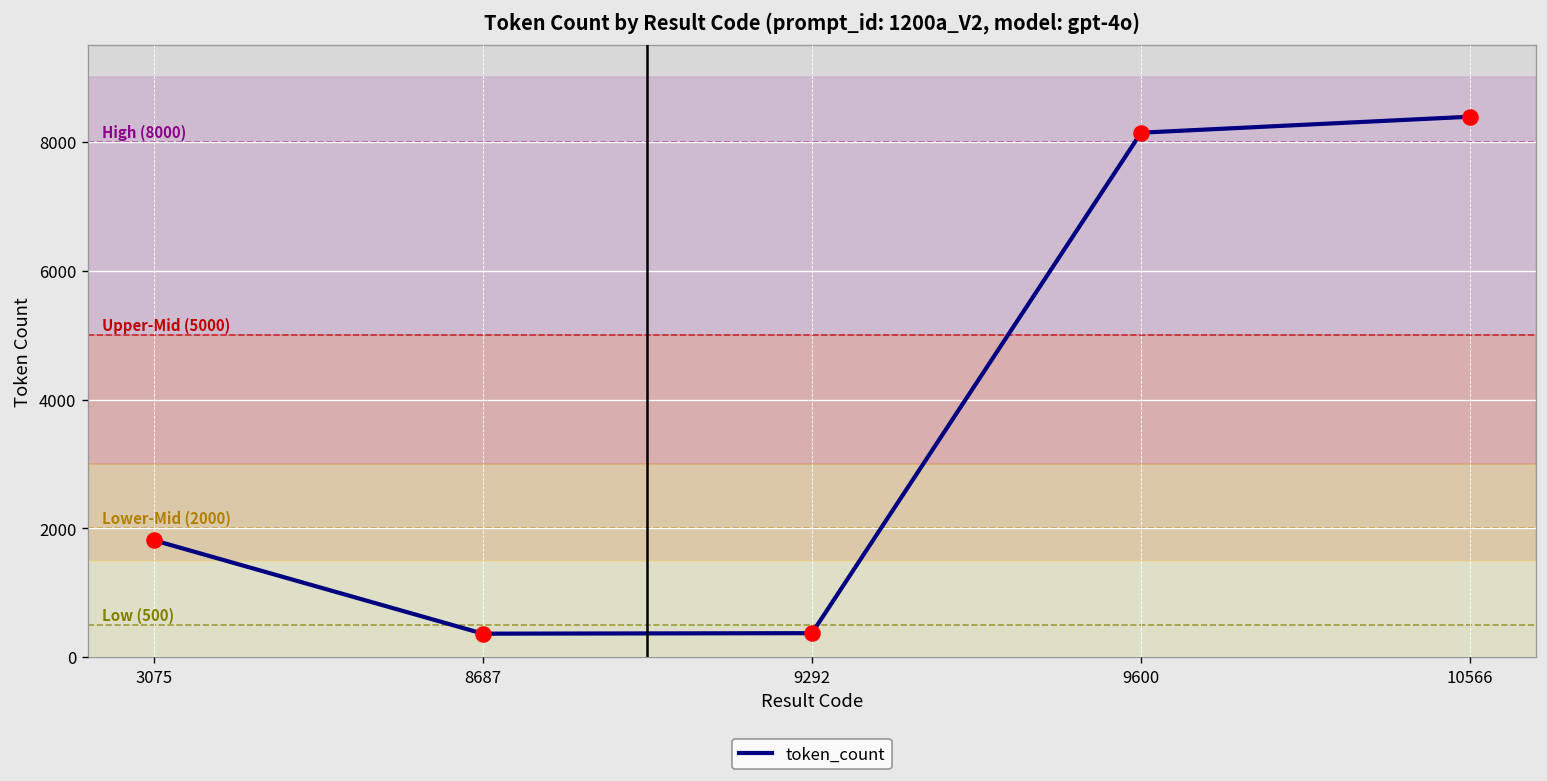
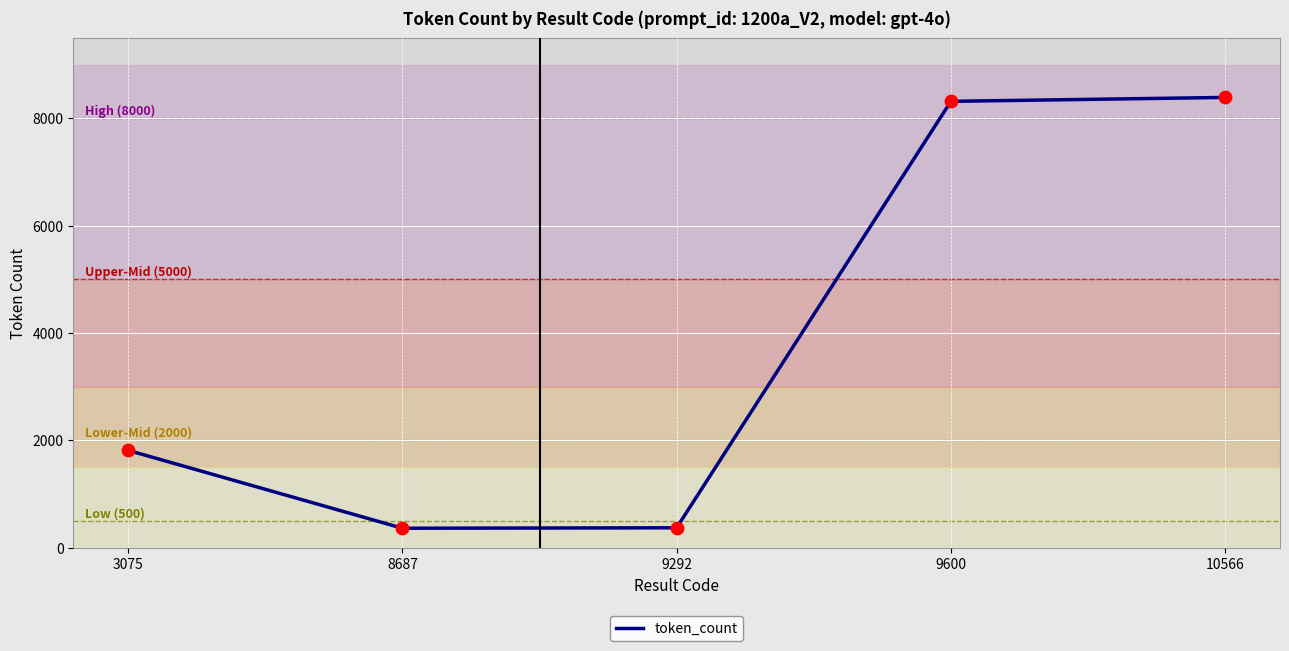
  {
    "8687": 400,
    "9292": 400,
-   "9600": 8100,
+   "9600": 8300,
    "10566": 8400
  }
